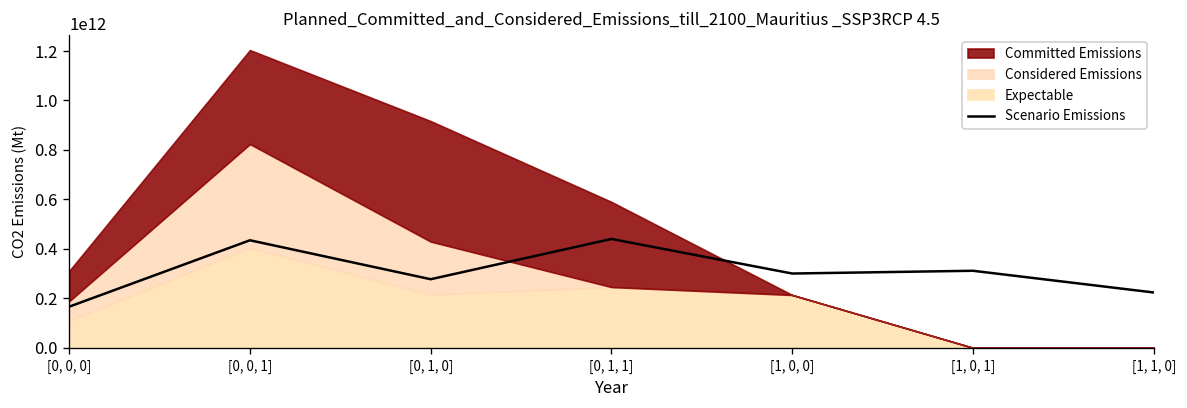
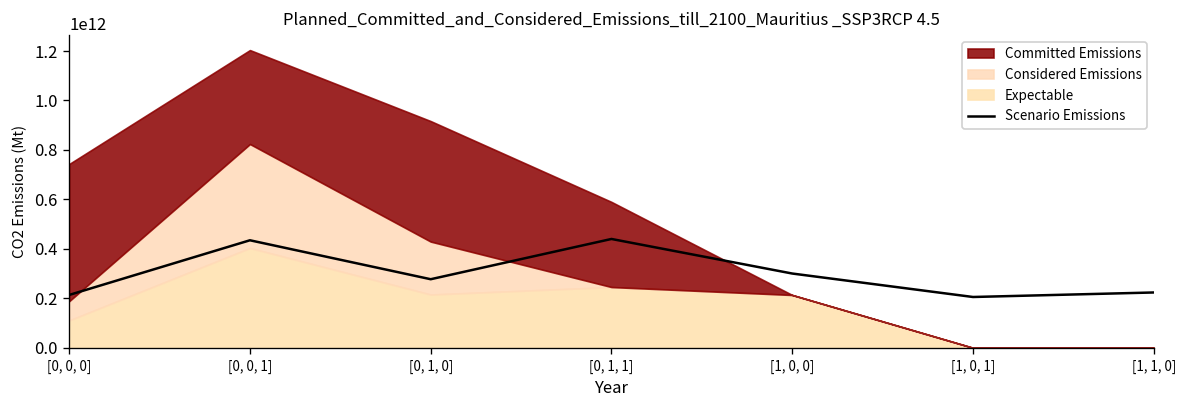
  {
    "Scenario Emissions": {
-     "[0, 0, 0]": 170000000000,
+     "[0, 0, 0]": 210000000000,
      "[0, 0, 1]": 430000000000,
      "[0, 1, 0]": 280000000000,
      "[0, 1, 1]": 440000000000,
      "[1, 0, 0]": 300000000000,
-     "[1, 0, 1]": 310000000000,
+     "[1, 0, 1]": 210000000000,
      "[1, 1, 0]": 220000000000
    },
    "Committed Emissions": {
-     "[0, 0, 0]": 120000000000,
+     "[0, 0, 0]": 550000000000,
      "[0, 0, 1]": 380000000000,
      "[0, 1, 0]": 490000000000,
      "[0, 1, 1]": 340000000000
    }
  }
